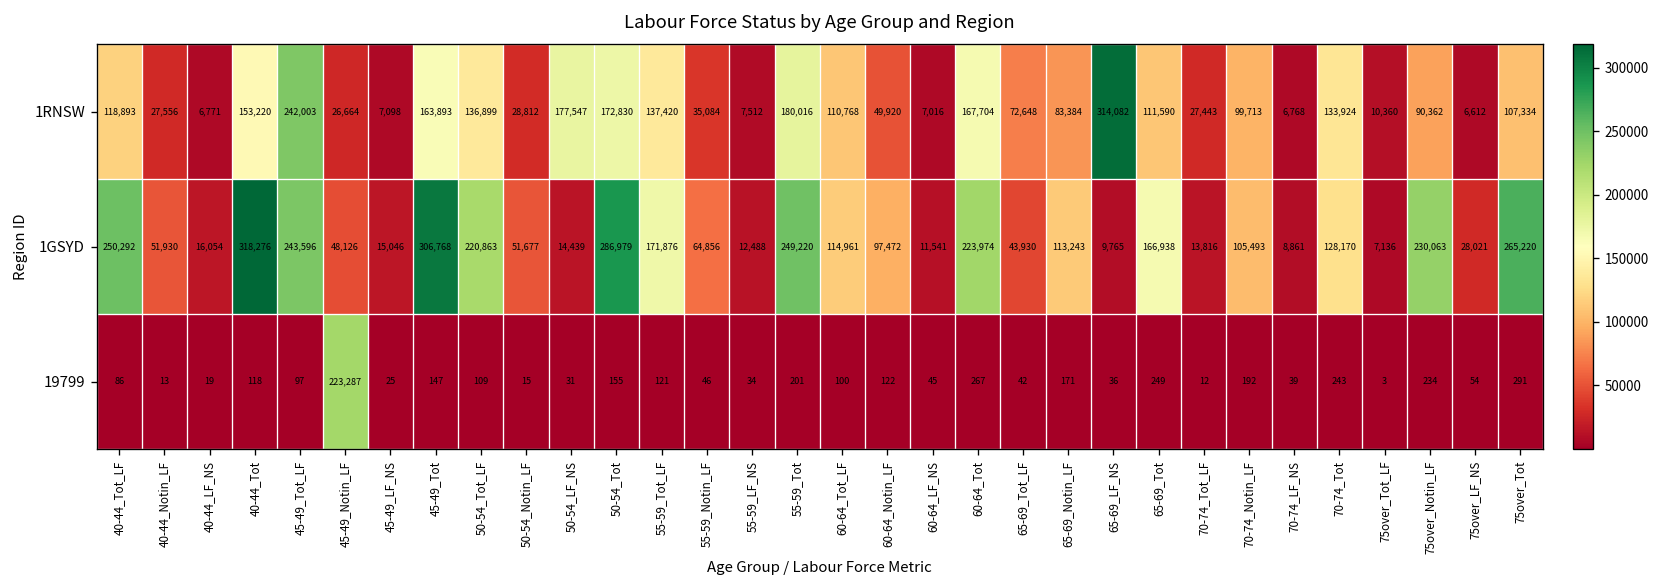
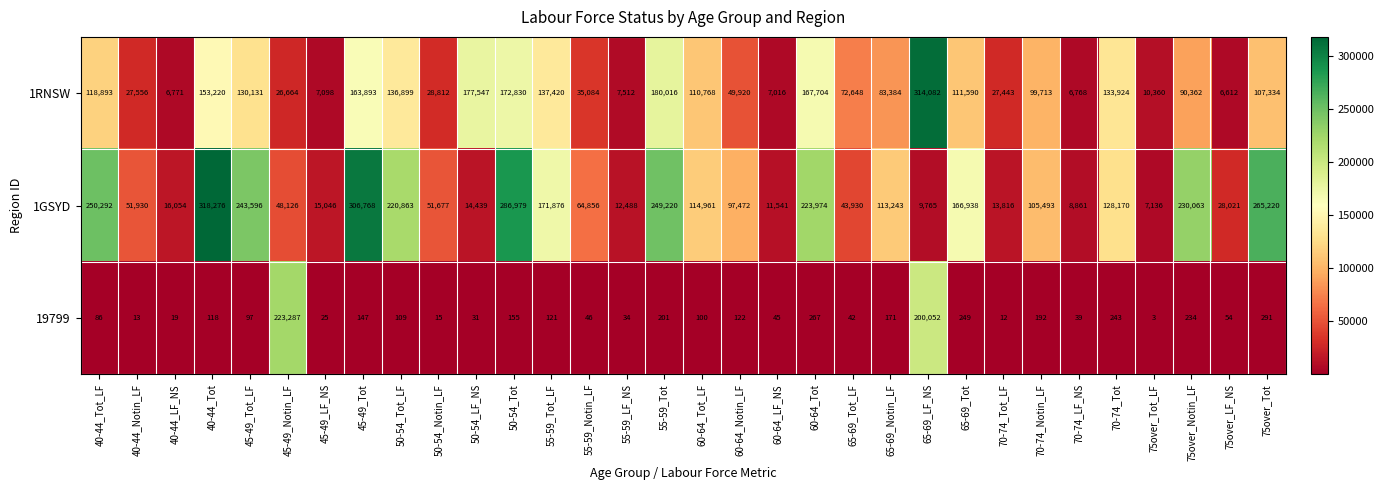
  {
    "1RNSW": {
      "40-44_Tot_LF": "118,893",
      "40-44_Notin_LF": "27,556",
      "40-44_LF_NS": "6,771",
      "40-44_Tot": "153,220",
-     "45-49_Tot_LF": "242,003",
+     "45-49_Tot_LF": "130,131",
      "45-49_Notin_LF": "26,664",
      "45-49_LF_NS": "7,098",
      "45-49_Tot": "163,893",
      "50-54_Tot_LF": "136,899",
      "50-54_Notin_LF": "28,812",
      "50-54_LF_NS": "177,547",
      "50-54_Tot": "172,830",
      "55-59_Tot_LF": "137,420",
      "55-59_Notin_LF": "35,084",
      "55-59_LF_NS": "7,512",
      "55-59_Tot": "180,016",
      "60-64_Tot_LF": "110,768",
      "60-64_Notin_LF": "49,920",
      "60-64_LF_NS": "7,016",
      "60-64_Tot": "167,704",
      "65-69_Tot_LF": "72,648",
      "65-69_Notin_LF": "83,384",
      "65-69_LF_NS": "314,082",
      "65-69_Tot": "111,590",
      "70-74_Tot_LF": "27,443",
      "70-74_Notin_LF": "99,713",
      "70-74_LF_NS": "6,768",
      "70-74_Tot": "133,924",
      "75over_Tot_LF": "10,360",
      "75over_Notin_LF": "90,362",
      "75over_LF_NS": "6,612",
      "75over_Tot": "107,334"
    },
    "1GSYD": {
      "40-44_Tot_LF": "250,292",
      "40-44_Notin_LF": "51,930",
      "40-44_LF_NS": "16,054",
      "40-44_Tot": "318,276",
      "45-49_Tot_LF": "243,596",
      "45-49_Notin_LF": "48,126",
      "45-49_LF_NS": "15,046",
      "45-49_Tot": "306,768",
      "50-54_Tot_LF": "220,863",
      "50-54_Notin_LF": "51,677",
      "50-54_LF_NS": "14,439",
      "50-54_Tot": "286,979",
      "55-59_Tot_LF": "171,876",
      "55-59_Notin_LF": "64,856",
      "55-59_LF_NS": "12,488",
      "55-59_Tot": "249,220",
      "60-64_Tot_LF": "114,961",
      "60-64_Notin_LF": "97,472",
      "60-64_LF_NS": "11,541",
      "60-64_Tot": "223,974",
      "65-69_Tot_LF": "43,930",
      "65-69_Notin_LF": "113,243",
      "65-69_LF_NS": "9,765",
      "65-69_Tot": "166,938",
      "70-74_Tot_LF": "13,816",
      "70-74_Notin_LF": "105,493",
      "70-74_LF_NS": "8,861",
      "70-74_Tot": "128,170",
      "75over_Tot_LF": "7,136",
      "75over_Notin_LF": "230,063",
      "75over_LF_NS": "28,021",
      "75over_Tot": "265,220"
    },
    "19799": {
      "40-44_Tot_LF": "86",
      "40-44_Notin_LF": "13",
      "40-44_LF_NS": "19",
      "40-44_Tot": "118",
      "45-49_Tot_LF": "97",
      "45-49_Notin_LF": "223,287",
      "45-49_LF_NS": "25",
      "45-49_Tot": "147",
      "50-54_Tot_LF": "109",
      "50-54_Notin_LF": "15",
      "50-54_LF_NS": "31",
      "50-54_Tot": "155",
      "55-59_Tot_LF": "121",
      "55-59_Notin_LF": "46",
      "55-59_LF_NS": "34",
      "55-59_Tot": "201",
      "60-64_Tot_LF": "100",
      "60-64_Notin_LF": "122",
      "60-64_LF_NS": "45",
      "60-64_Tot": "267",
      "65-69_Tot_LF": "42",
      "65-69_Notin_LF": "171",
-     "65-69_LF_NS": "36",
+     "65-69_LF_NS": "200,052",
      "65-69_Tot": "249",
      "70-74_Tot_LF": "12",
      "70-74_Notin_LF": "192",
      "70-74_LF_NS": "39",
      "70-74_Tot": "243",
      "75over_Tot_LF": "3",
      "75over_Notin_LF": "234",
      "75over_LF_NS": "54",
      "75over_Tot": "291"
    }
  }
